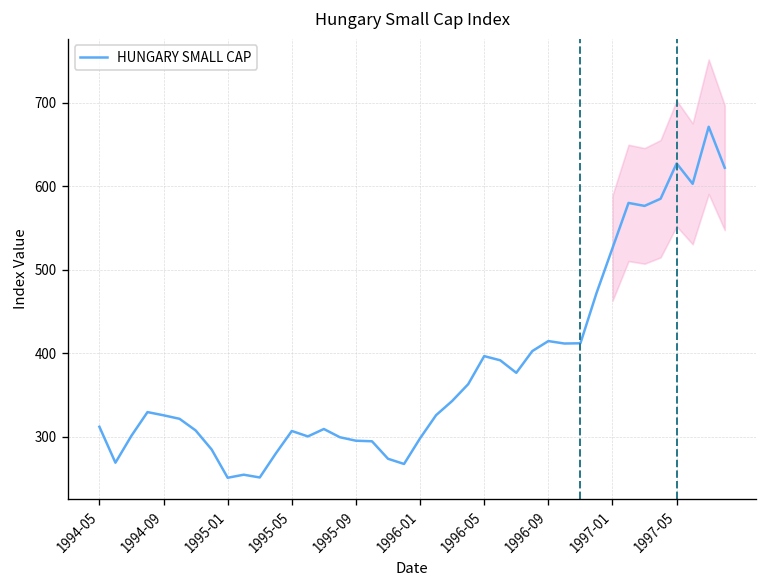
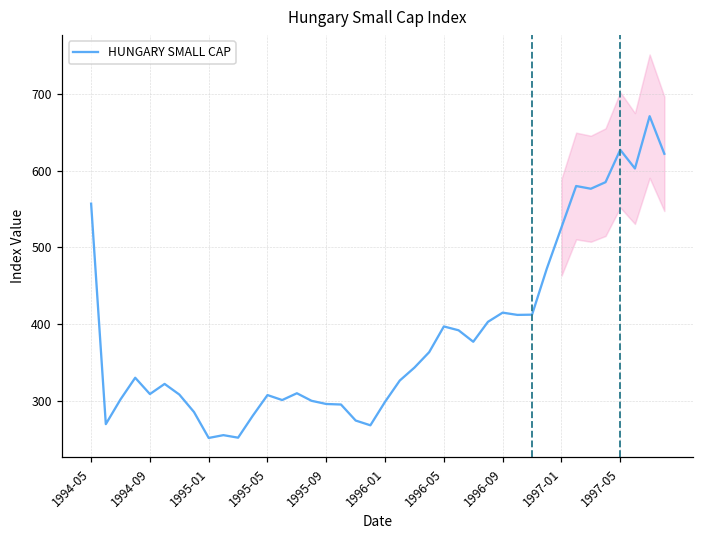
  {
    "HUNGARY SMALL CAP": {
-     "1994-05": 310,
-     "1994-09": 330,
+     "1994-05": 560,
+     "1994-09": 310,
      "1995-01": 250,
      "1995-05": 310,
      "1995-09": 300,
      "1996-01": 300,
      "1996-05": 400,
      "1996-09": 410,
      "1997-01": 530,
      "1997-05": 630
    }
  }
